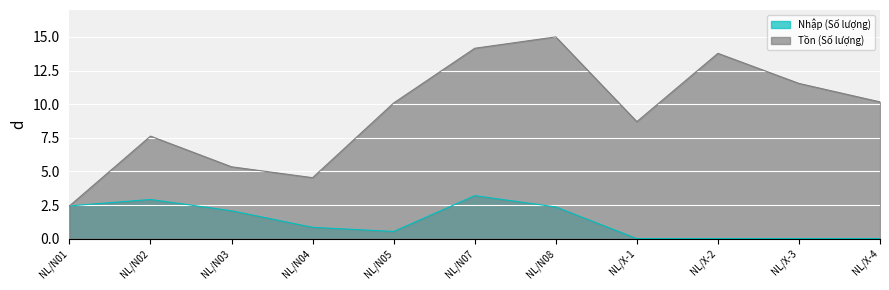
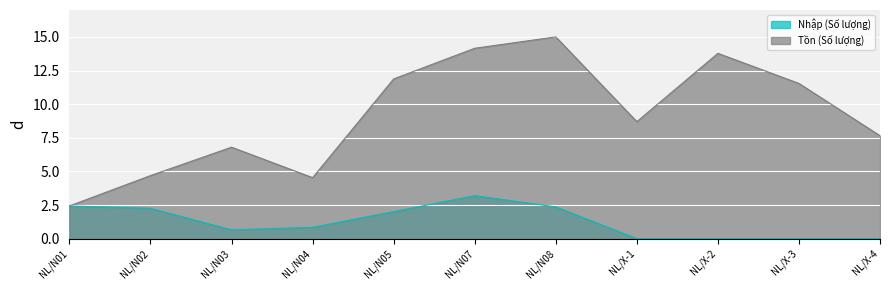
  {
    "Nhập (Số lượng)": {
-     "NL/N02": 2.9,
-     "NL/N03": 2.1,
+     "NL/N02": 2.3,
+     "NL/N03": 0.7,
      "NL/N04": 0.8,
-     "NL/N05": 0.5,
+     "NL/N05": 2.0,
      "NL/N07": 3.2,
      "NL/N08": 2.4,
      "NL/X-1": 0.0,
      "NL/X-2": 0.0,
      "NL/X-3": 0.0,
      "NL/X-4": 0.0
    },
    "Tồn (Số lượng)": {
-     "NL/N02": 7.6,
-     "NL/N03": 5.3,
+     "NL/N02": 4.7,
+     "NL/N03": 6.8,
      "NL/N04": 4.5,
-     "NL/N05": 10.1,
+     "NL/N05": 11.9,
      "NL/N07": 14.2,
      "NL/N08": 15.0,
      "NL/X-1": 8.7,
      "NL/X-2": 13.8,
      "NL/X-3": 11.5,
-     "NL/X-4": 10.2
+     "NL/X-4": 7.7
    }
  }
